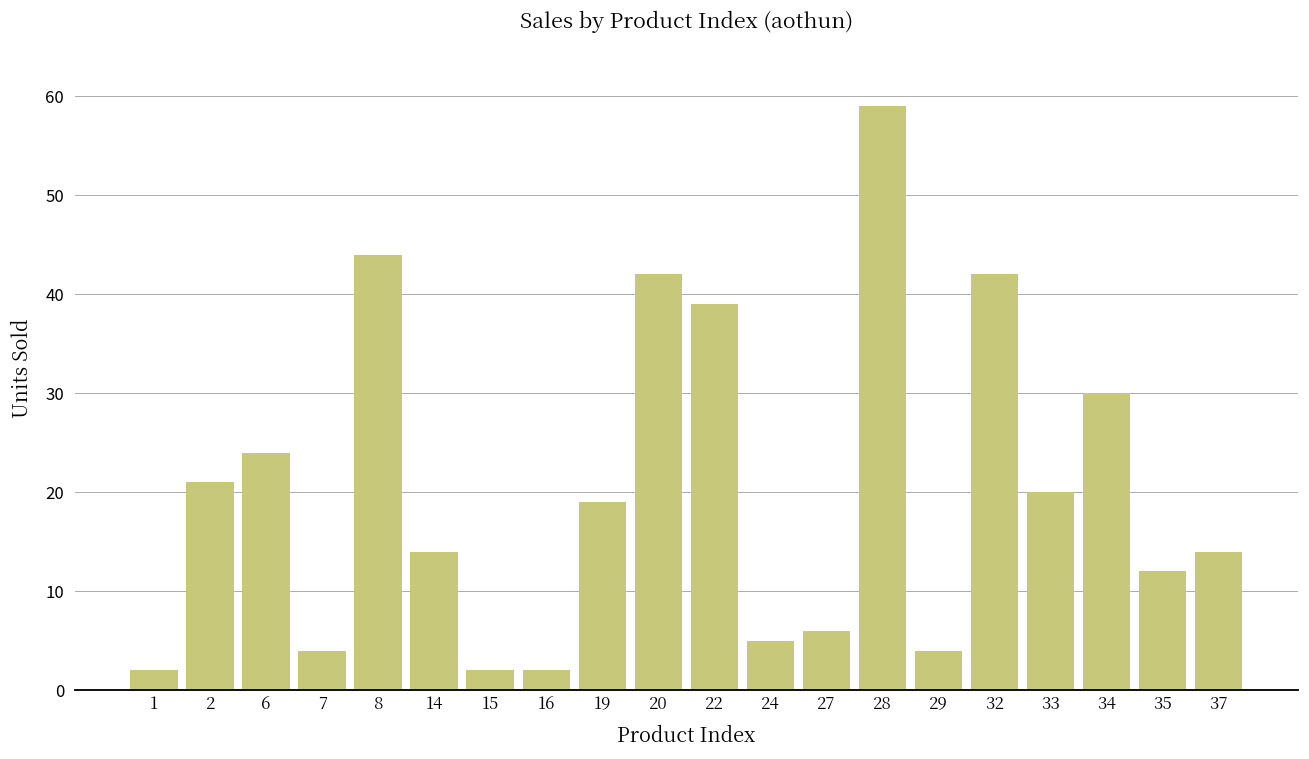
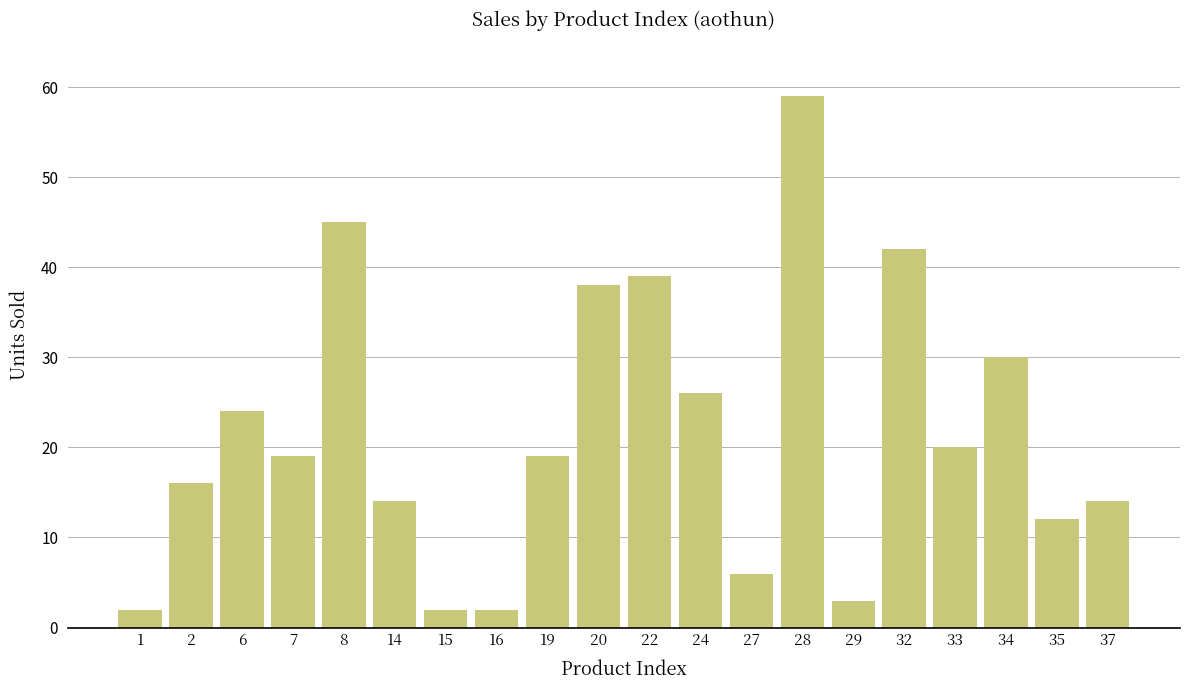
  {
    "1": 2,
-   "2": 21,
+   "2": 16,
    "6": 24,
-   "7": 4,
-   "8": 44,
+   "7": 19,
+   "8": 45,
    "14": 14,
    "15": 2,
    "16": 2,
    "19": 19,
-   "20": 42,
+   "20": 38,
    "22": 39,
-   "24": 5,
+   "24": 26,
    "27": 6,
    "28": 59,
-   "29": 4,
+   "29": 3,
    "32": 42,
    "33": 20,
    "34": 30,
    "35": 12,
    "37": 14
  }
